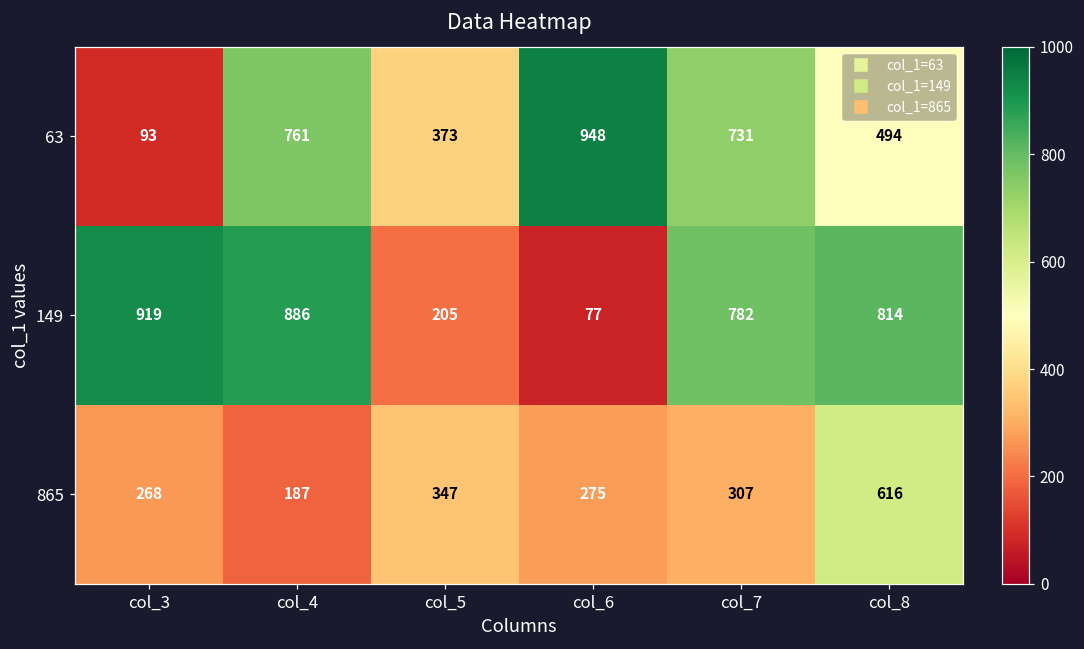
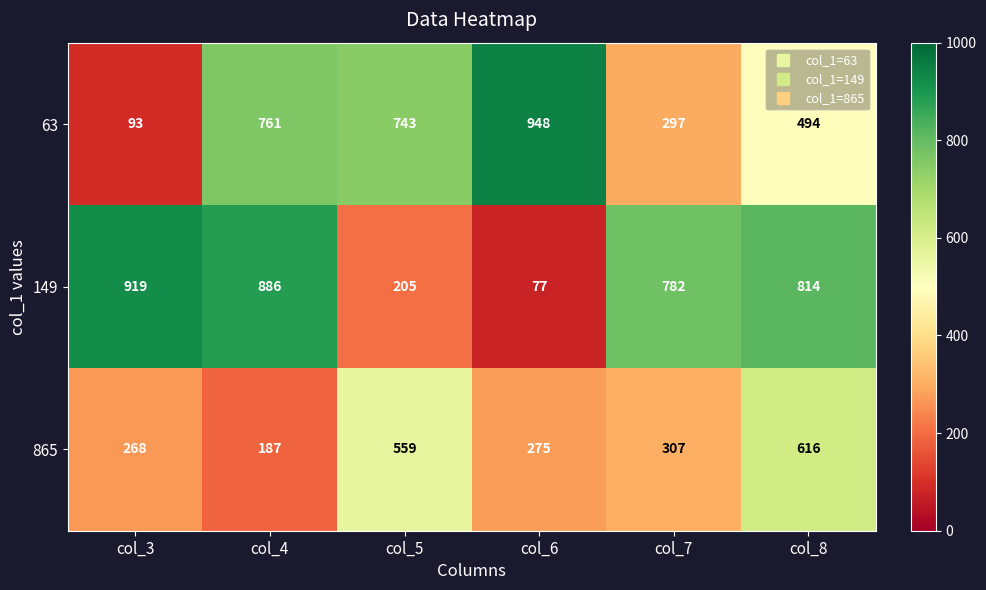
  {
    "63": {
      "col_3": 93,
      "col_4": 761,
-     "col_5": 373,
+     "col_5": 743,
      "col_6": 948,
-     "col_7": 731,
+     "col_7": 297,
      "col_8": 494
    },
    "149": {
      "col_3": 919,
      "col_4": 886,
      "col_5": 205,
      "col_6": 77,
      "col_7": 782,
      "col_8": 814
    },
    "865": {
      "col_3": 268,
      "col_4": 187,
-     "col_5": 347,
+     "col_5": 559,
      "col_6": 275,
      "col_7": 307,
      "col_8": 616
    }
  }
